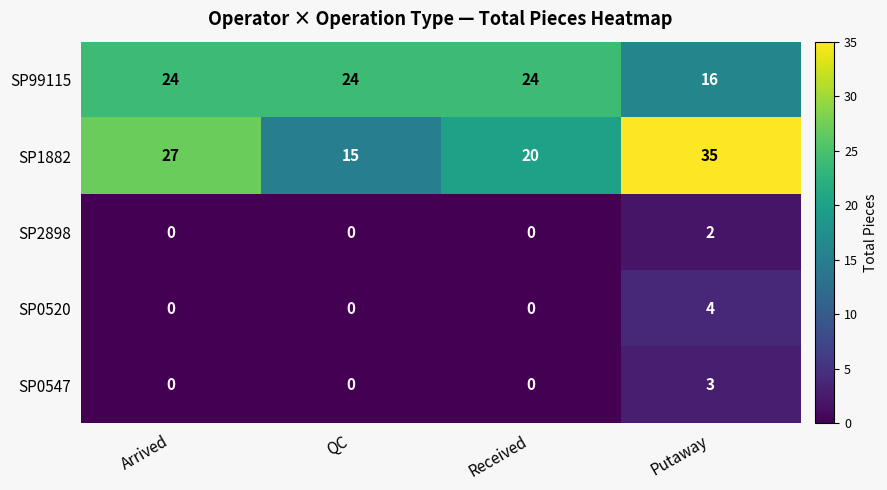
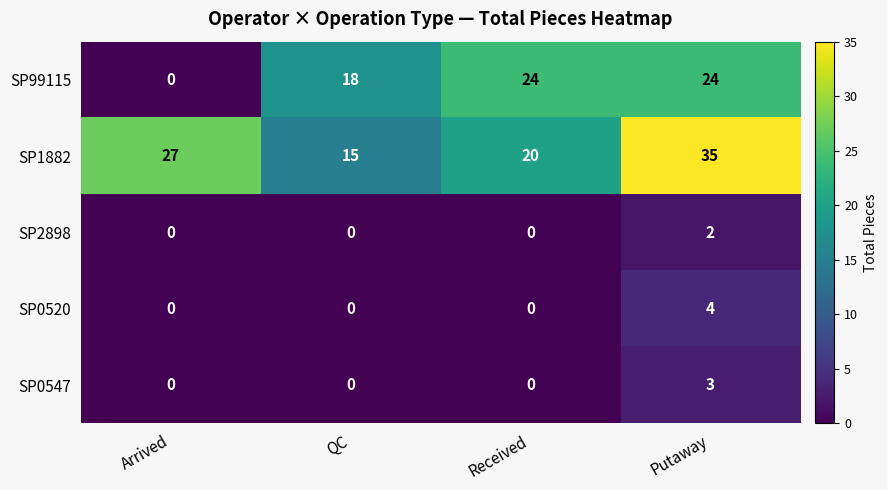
  {
    "SP99115": {
-     "Arrived": 24,
-     "QC": 24,
+     "Arrived": 0,
+     "QC": 18,
      "Received": 24,
-     "Putaway": 16
+     "Putaway": 24
    },
    "SP1882": {
      "Arrived": 27,
      "QC": 15,
      "Received": 20,
      "Putaway": 35
    },
    "SP2898": {
      "Arrived": 0,
      "QC": 0,
      "Received": 0,
      "Putaway": 2
    },
    "SP0520": {
      "Arrived": 0,
      "QC": 0,
      "Received": 0,
      "Putaway": 4
    },
    "SP0547": {
      "Arrived": 0,
      "QC": 0,
      "Received": 0,
      "Putaway": 3
    }
  }
